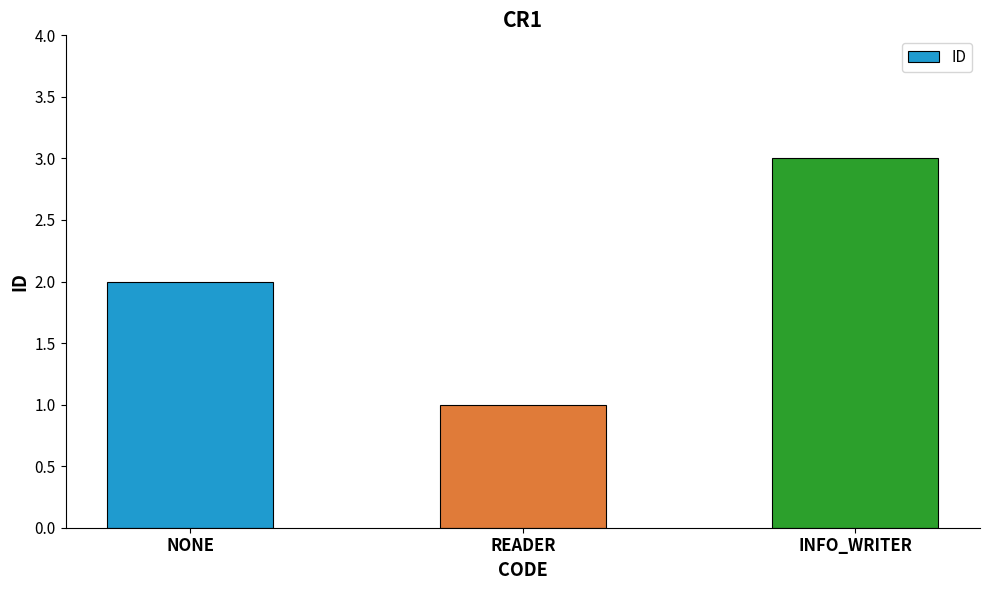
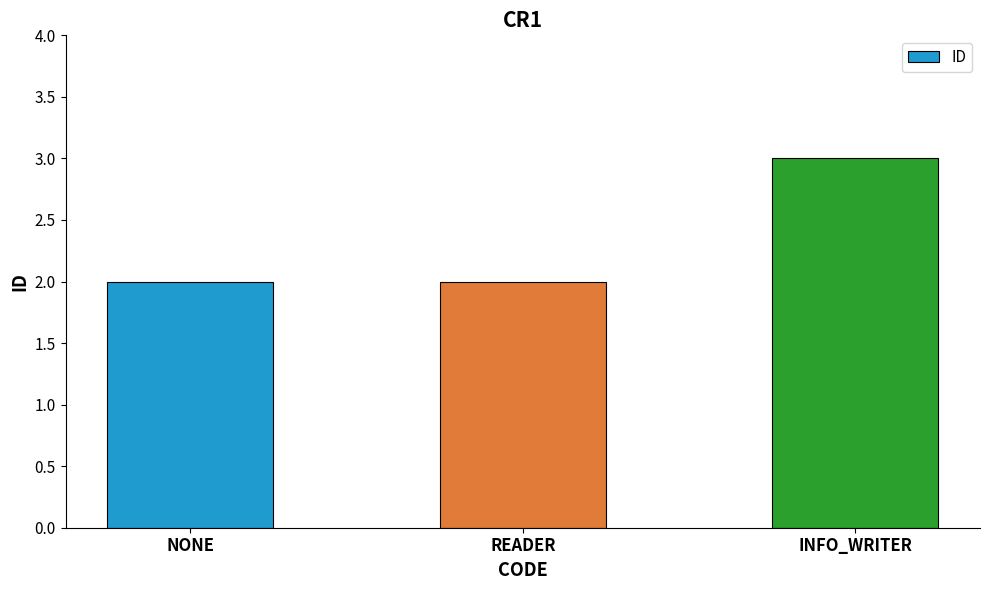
  {
    "NONE": 2,
-   "READER": 1,
+   "READER": 2,
    "INFO_WRITER": 3
  }
